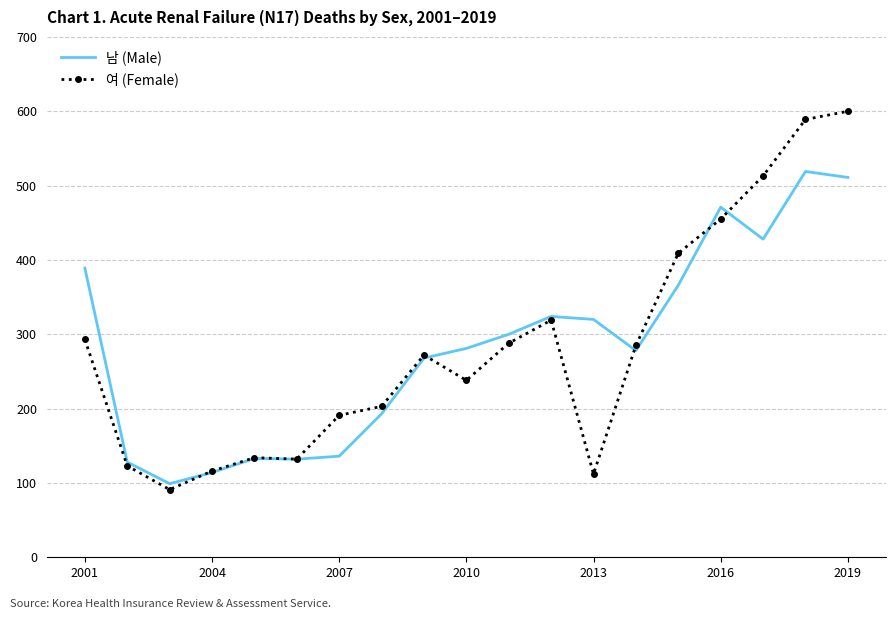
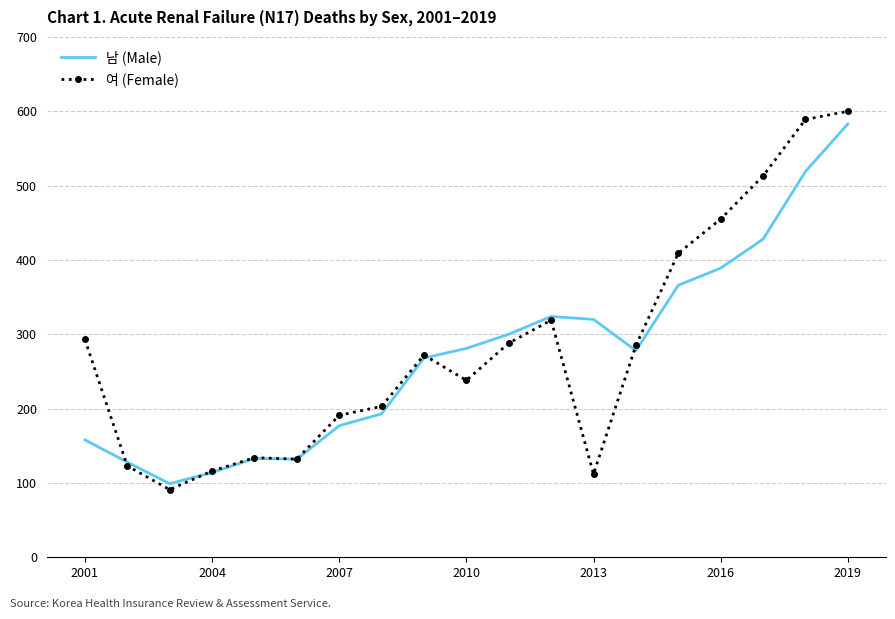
  {
    "남 (Male)": {
-     "2001": 390,
-     "2007": 140,
+     "2001": 160,
+     "2007": 180,
      "2010": 280,
      "2013": 320,
-     "2016": 470,
-     "2019": 510
+     "2016": 390,
+     "2019": 580
    },
    "여 (Female)": {
      "2001": 290,
      "2007": 190,
      "2010": 240,
      "2013": 110,
      "2016": 460,
      "2019": 600
    }
  }
